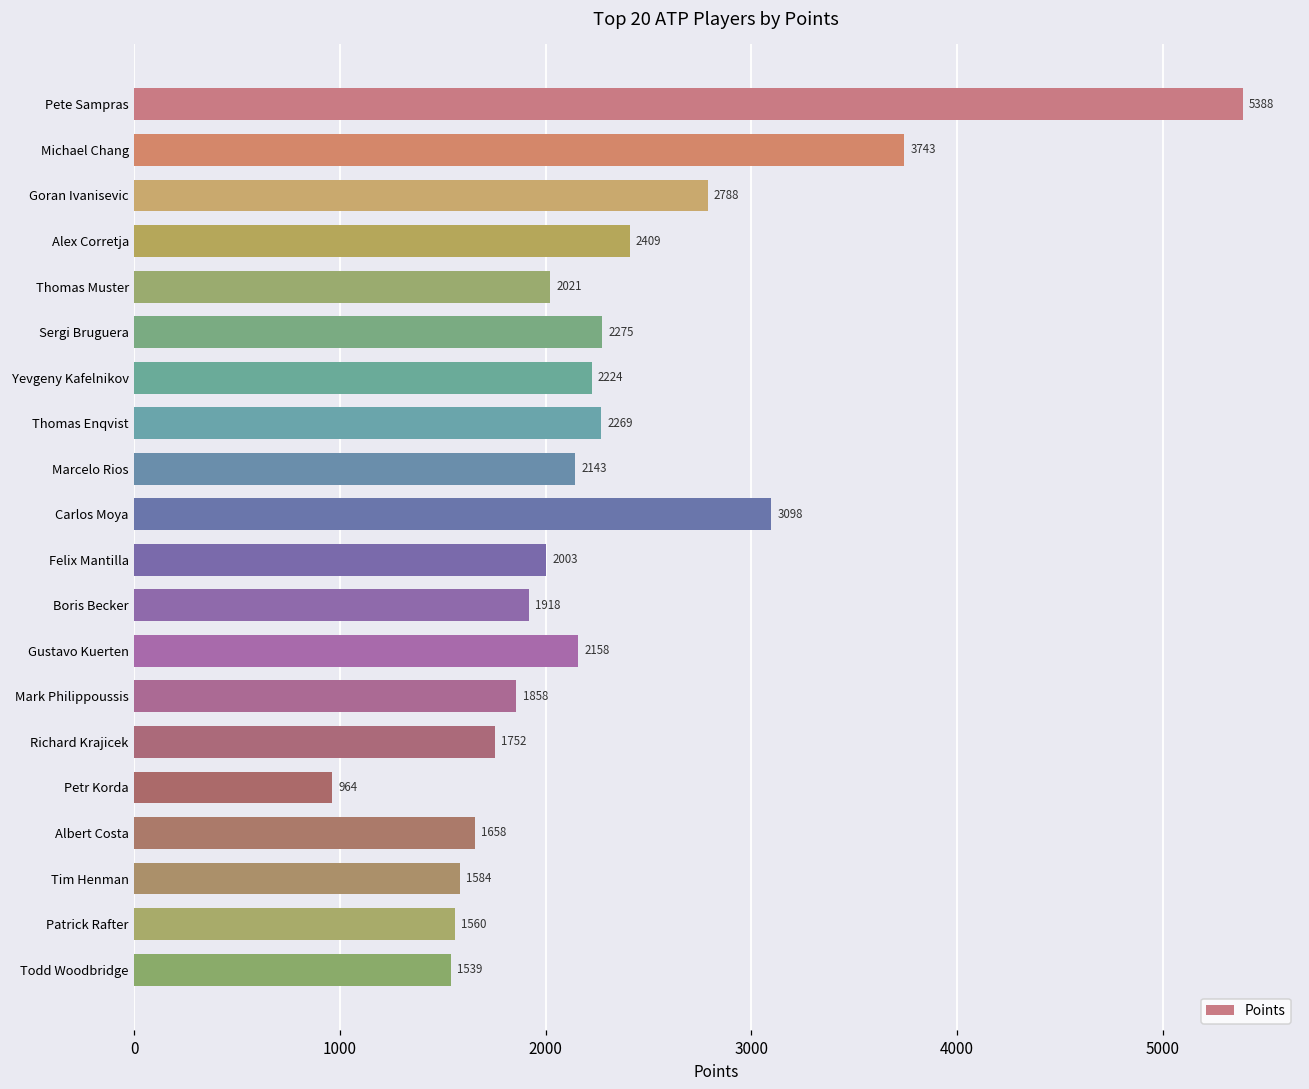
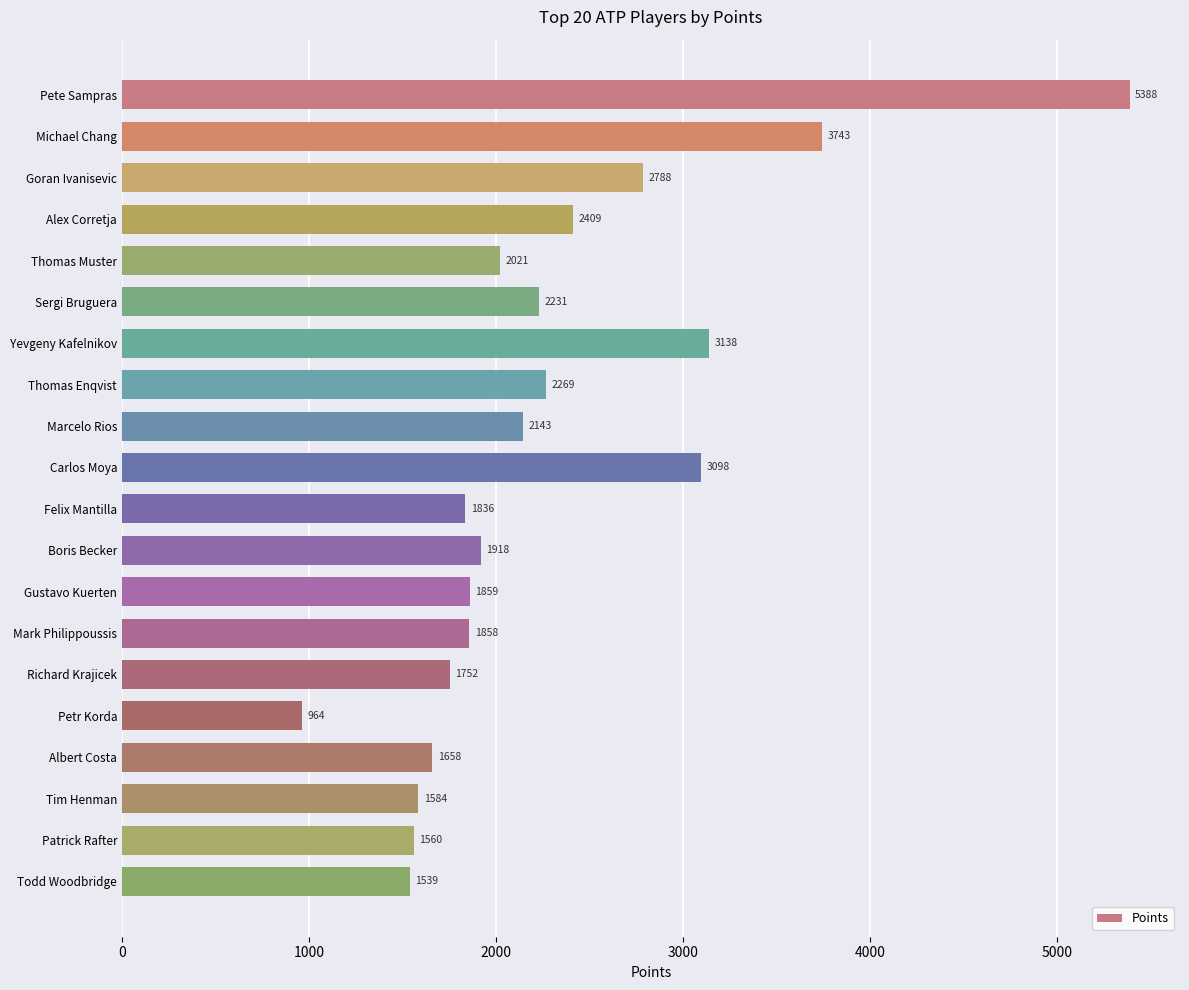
  {
    "Pete Sampras": 5388,
    "Michael Chang": 3743,
    "Goran Ivanisevic": 2788,
    "Alex Corretja": 2409,
    "Thomas Muster": 2021,
-   "Sergi Bruguera": 2275,
-   "Yevgeny Kafelnikov": 2224,
+   "Sergi Bruguera": 2231,
+   "Yevgeny Kafelnikov": 3138,
    "Thomas Enqvist": 2269,
    "Marcelo Rios": 2143,
    "Carlos Moya": 3098,
-   "Felix Mantilla": 2003,
+   "Felix Mantilla": 1836,
    "Boris Becker": 1918,
-   "Gustavo Kuerten": 2158,
+   "Gustavo Kuerten": 1859,
    "Mark Philippoussis": 1858,
    "Richard Krajicek": 1752,
    "Petr Korda": 964,
    "Albert Costa": 1658,
    "Tim Henman": 1584,
    "Patrick Rafter": 1560,
    "Todd Woodbridge": 1539
  }
